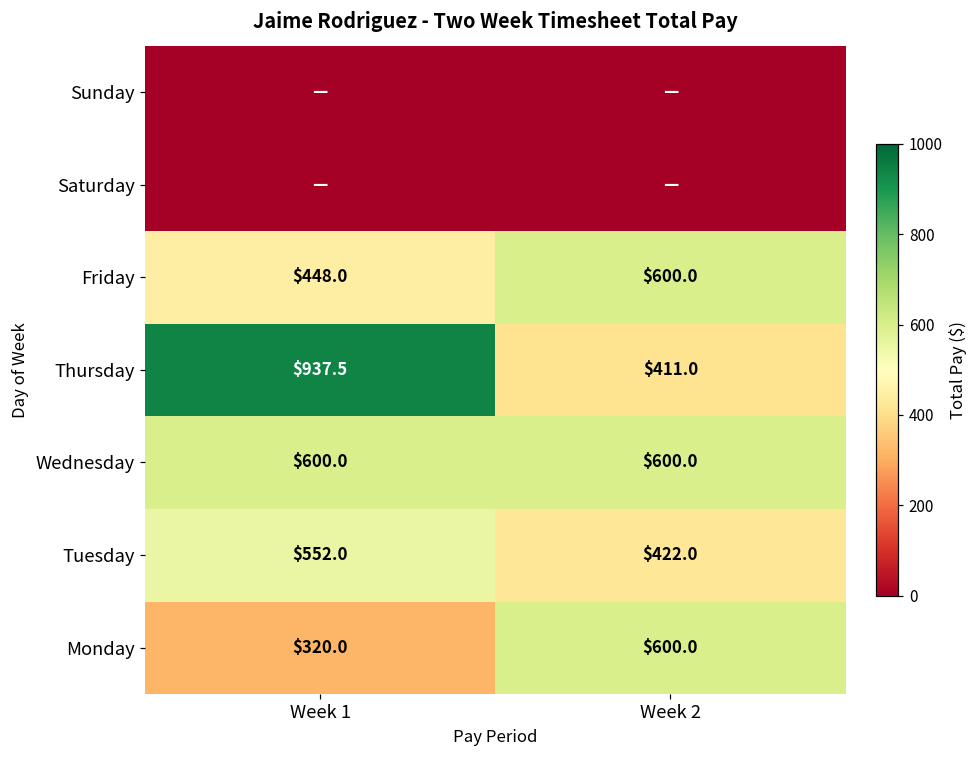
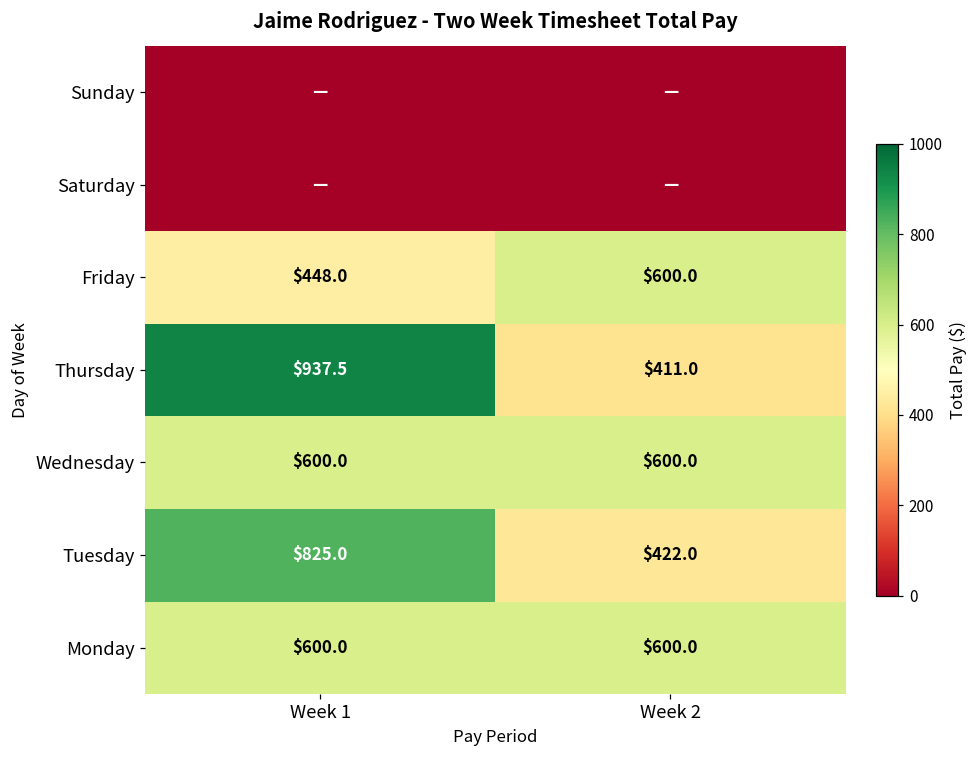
  {
    "Friday": {
      "Week 1": "$448.0",
      "Week 2": "$600.0"
    },
    "Thursday": {
      "Week 1": "$937.5",
      "Week 2": "$411.0"
    },
    "Wednesday": {
      "Week 1": "$600.0",
      "Week 2": "$600.0"
    },
    "Tuesday": {
-     "Week 1": "$552.0",
+     "Week 1": "$825.0",
      "Week 2": "$422.0"
    },
    "Monday": {
-     "Week 1": "$320.0",
+     "Week 1": "$600.0",
      "Week 2": "$600.0"
    }
  }
